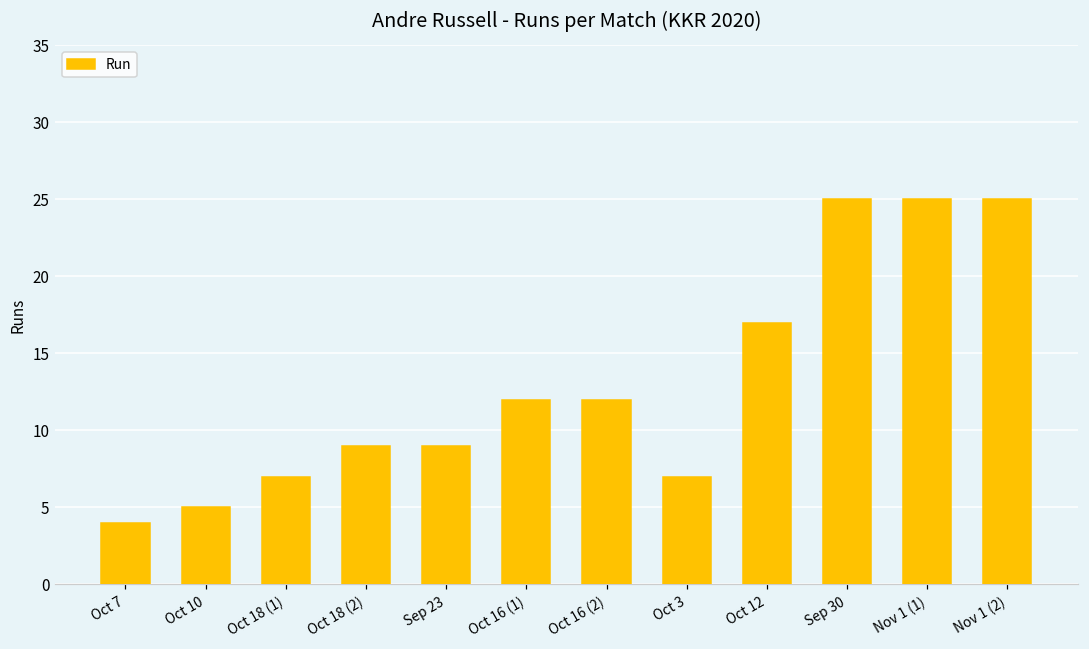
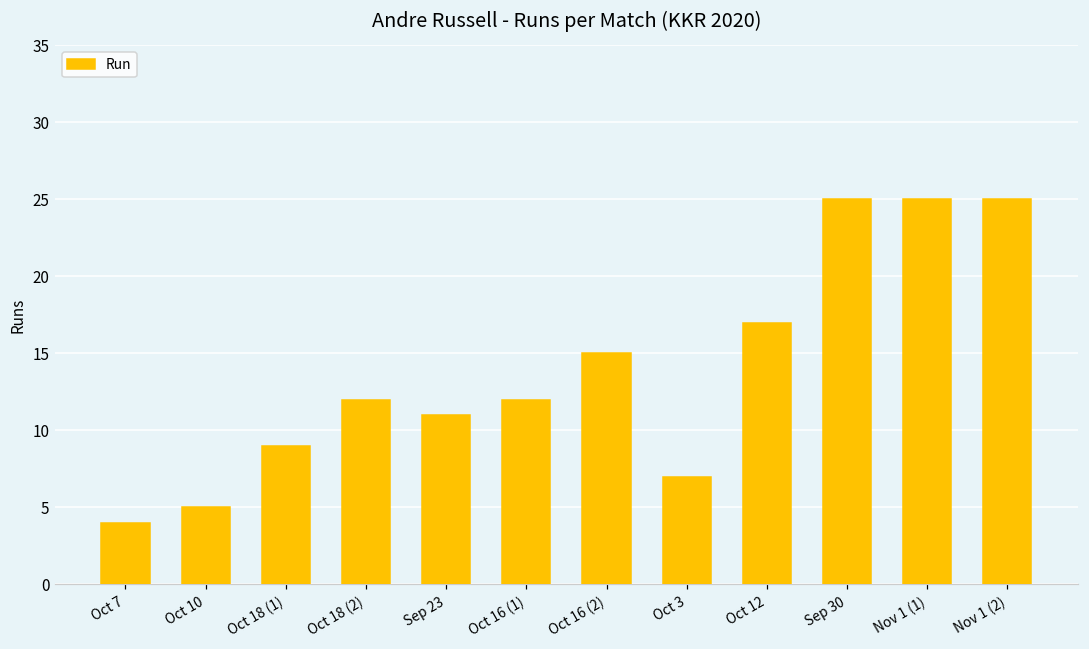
  {
    "Oct 7": 4,
    "Oct 10": 5,
-   "Oct 18 (1)": 7,
-   "Oct 18 (2)": 9,
-   "Sep 23": 9,
+   "Oct 18 (1)": 9,
+   "Oct 18 (2)": 12,
+   "Sep 23": 11,
    "Oct 16 (1)": 12,
-   "Oct 16 (2)": 12,
+   "Oct 16 (2)": 15,
    "Oct 3": 7,
    "Oct 12": 17,
    "Sep 30": 25,
    "Nov 1 (1)": 25,
    "Nov 1 (2)": 25
  }
